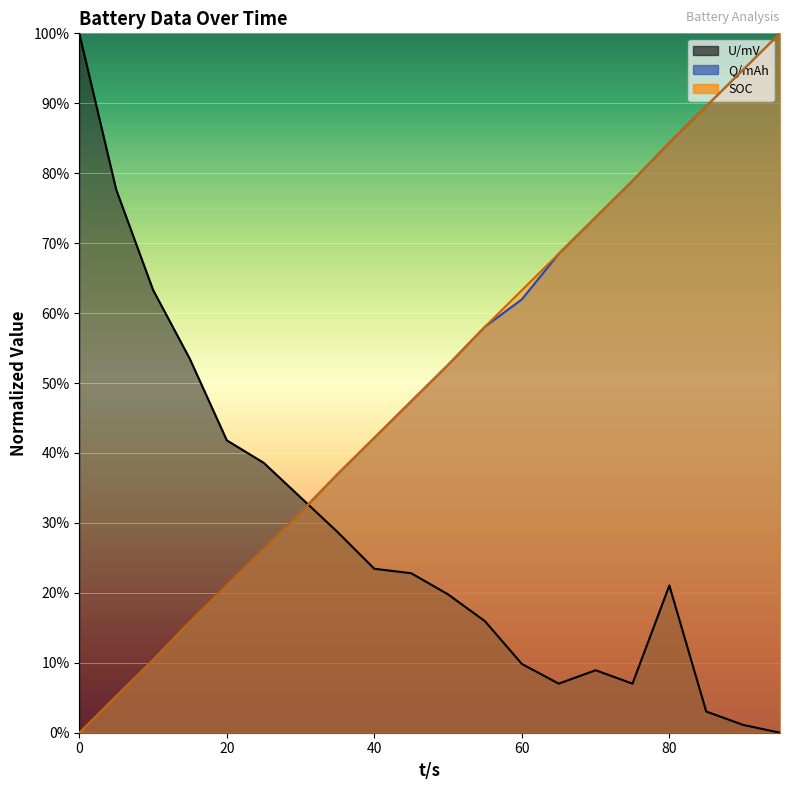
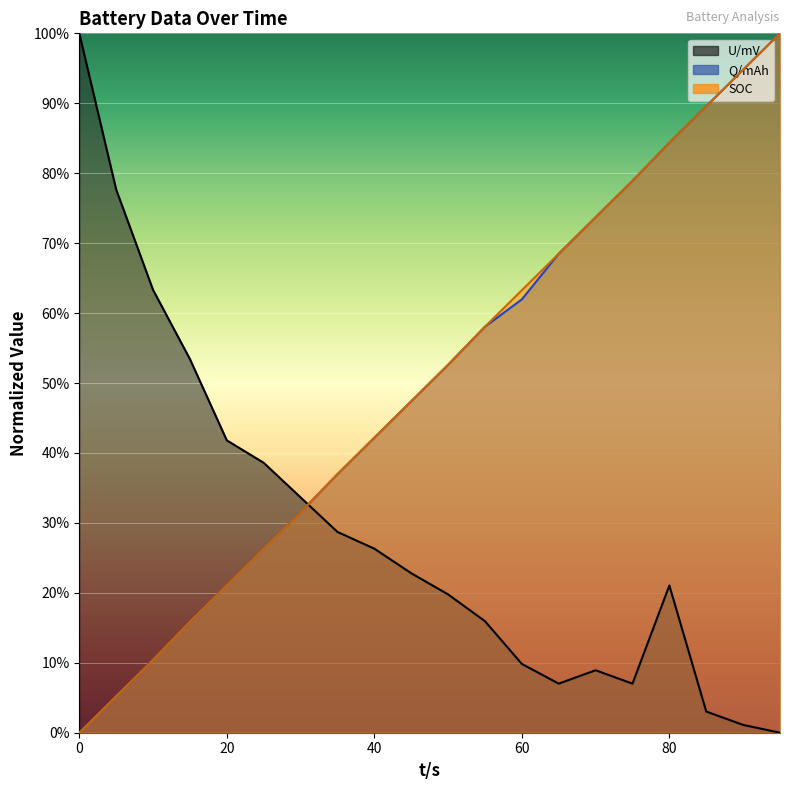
  {
    "U/mV": {
      "0": "100%",
      "20": "42%",
-     "40": "23%",
+     "40": "26%",
      "60": "10%",
      "80": "21%"
    },
    "Q/mAh": {
      "60": "62%"
    },
    "SOC": {
      "60": "63%"
    }
  }
